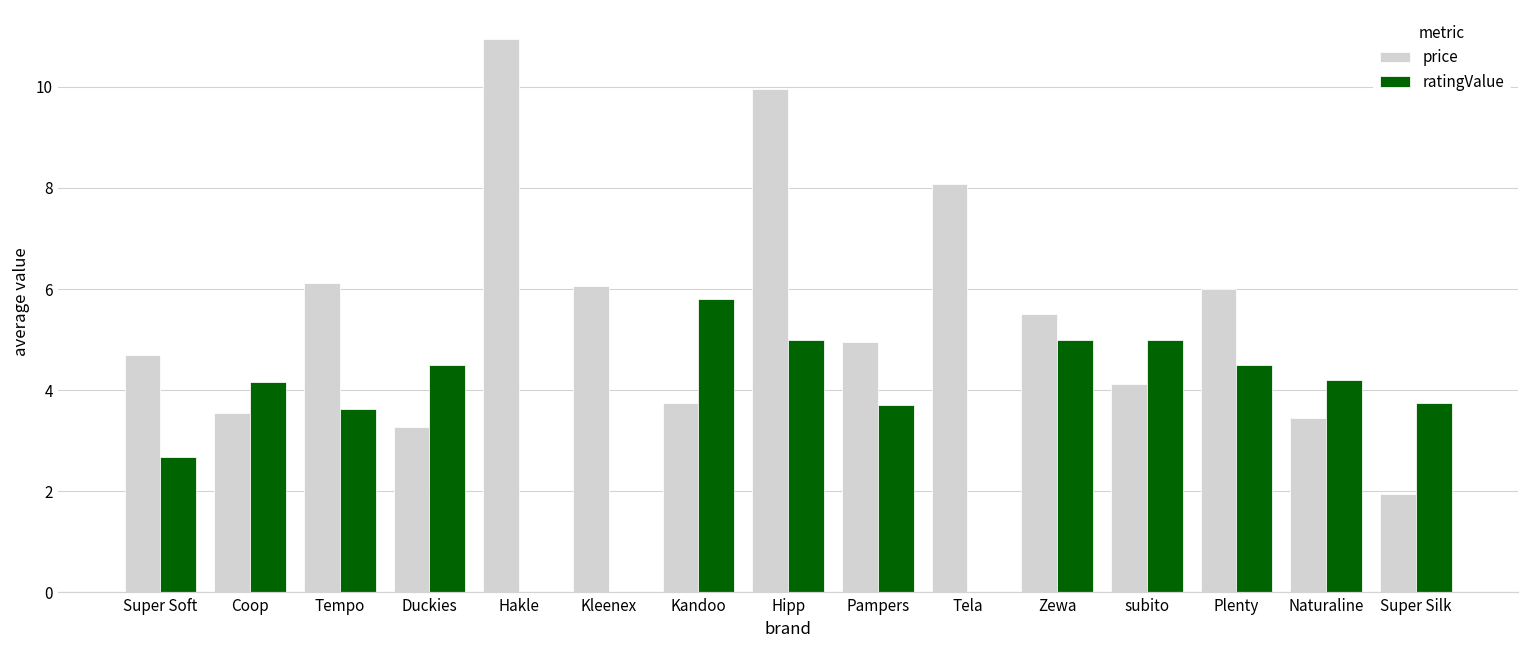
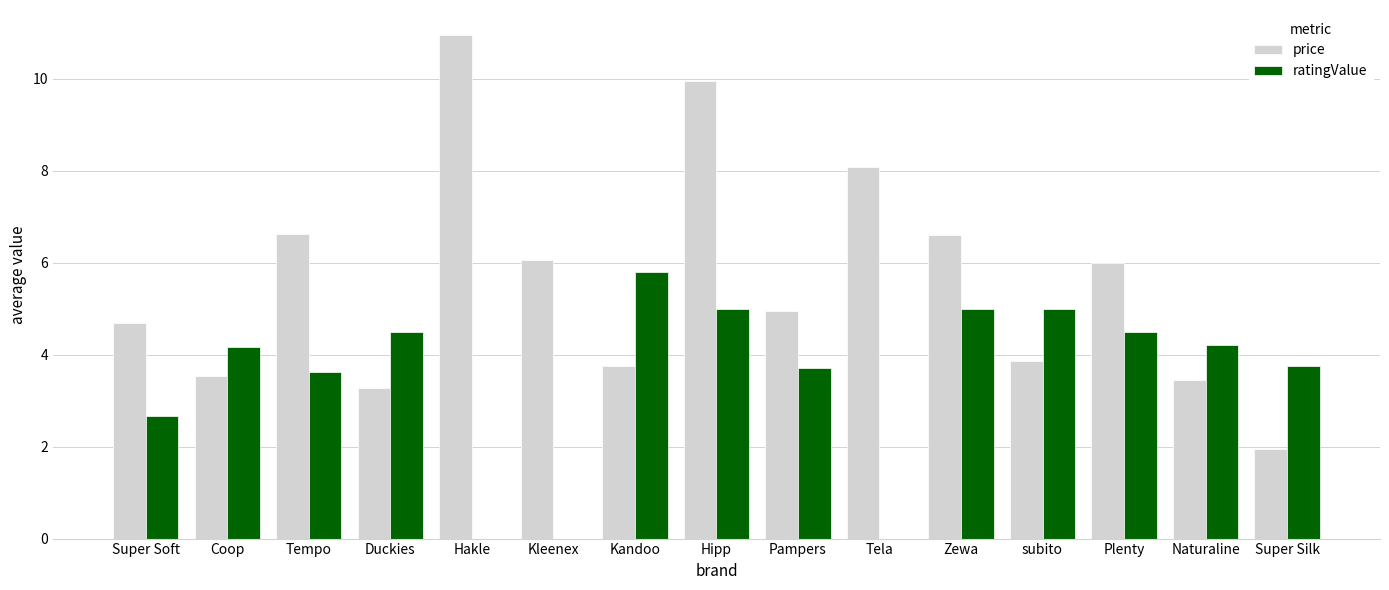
  {
    "price": {
      "Super Soft": 4.7,
      "Coop": 3.5,
-     "Tempo": 6.1,
+     "Tempo": 6.6,
      "Duckies": 3.3,
      "Hakle": 11.0,
      "Kleenex": 6.1,
      "Kandoo": 3.8,
      "Hipp": 10.0,
      "Pampers": 5.0,
      "Tela": 8.1,
-     "Zewa": 5.5,
-     "subito": 4.1,
+     "Zewa": 6.6,
+     "subito": 3.9,
      "Plenty": 6.0,
      "Naturaline": 3.5,
      "Super Silk": 2.0
    },
    "ratingValue": {
      "Super Soft": 2.7,
      "Coop": 4.2,
      "Tempo": 3.6,
      "Duckies": 4.5,
      "Hakle": 0.0,
      "Kleenex": 0.0,
      "Kandoo": 5.8,
      "Hipp": 5.0,
      "Pampers": 3.7,
      "Tela": 0.0,
      "Zewa": 5.0,
      "subito": 5.0,
      "Plenty": 4.5,
      "Naturaline": 4.2,
      "Super Silk": 3.8
    }
  }
